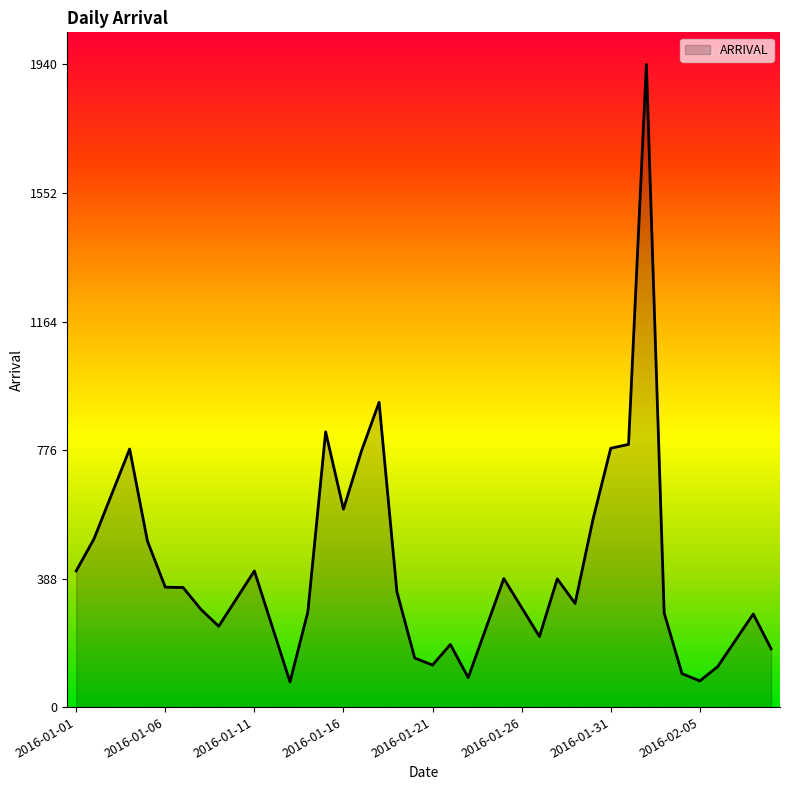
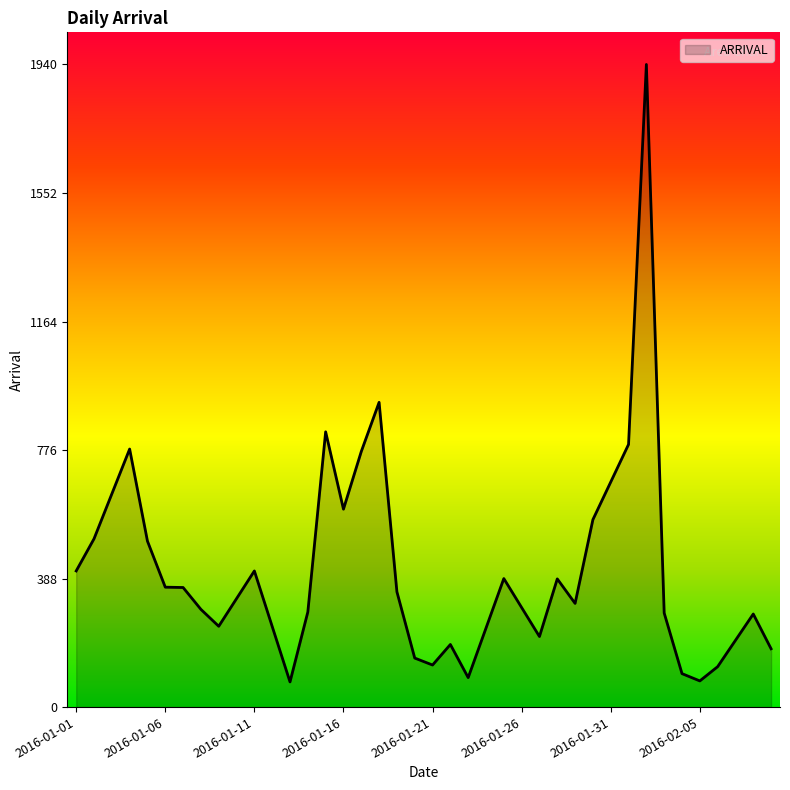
  {
    "2016-01-01": 410,
    "2016-01-06": 360,
    "2016-01-11": 410,
    "2016-01-16": 600,
    "2016-01-21": 130,
    "2016-01-26": 300,
-   "2016-01-31": 780,
+   "2016-01-31": 680,
    "2016-02-05": 80
  }
